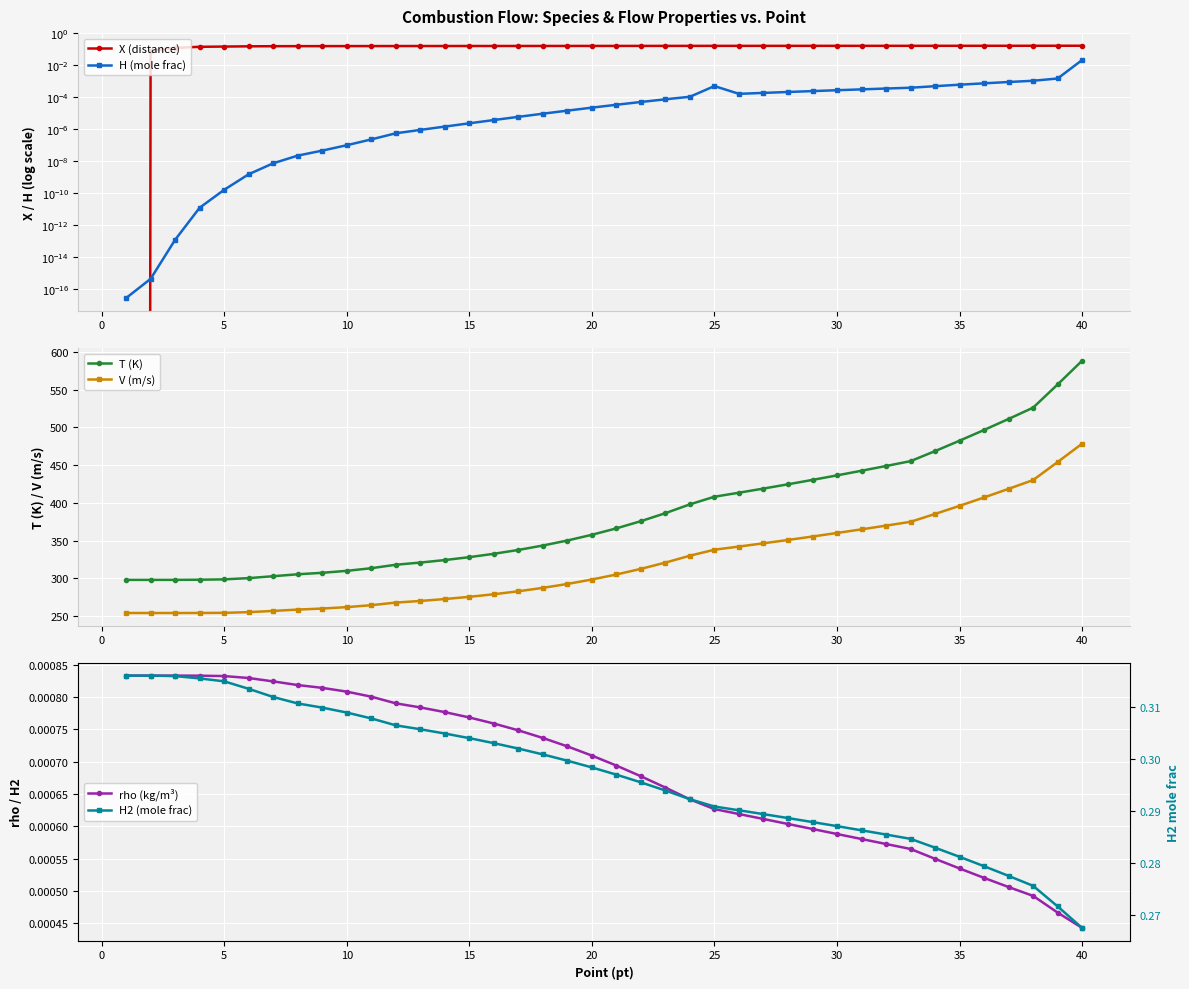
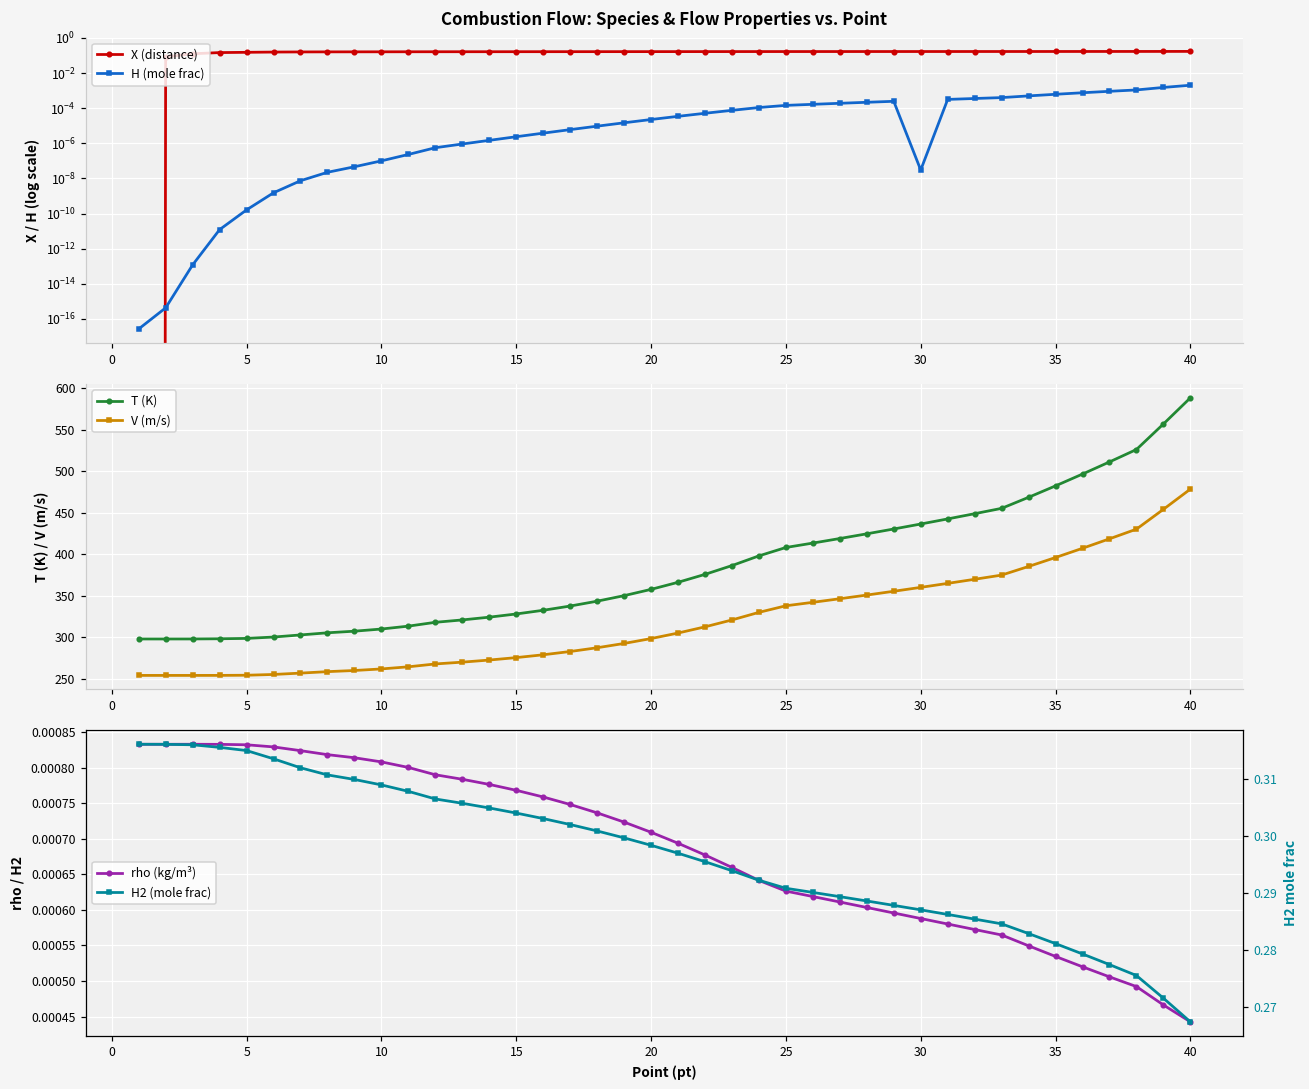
  {
    "Combustion Flow: Species & Flow Properties vs. Point": {
      "X (distance)": {
        "5": 0.2,
        "10": 0.2,
        "15": 0.2,
        "20": 0.2,
        "25": 0.2,
        "30": 0.2,
        "35": 0.2,
        "40": 0.2
      },
      "H (mole frac)": {
        "5": 0.0000000002,
        "10": 0.0000001,
        "15": 0.000002,
        "20": 0.00002,
-       "25": 0.0005,
-       "30": 0.0003,
+       "25": 0.0001,
+       "30": 0.00000003,
        "35": 0.0006,
-       "40": 0.02
+       "40": 0.002
      }
    }
  }
